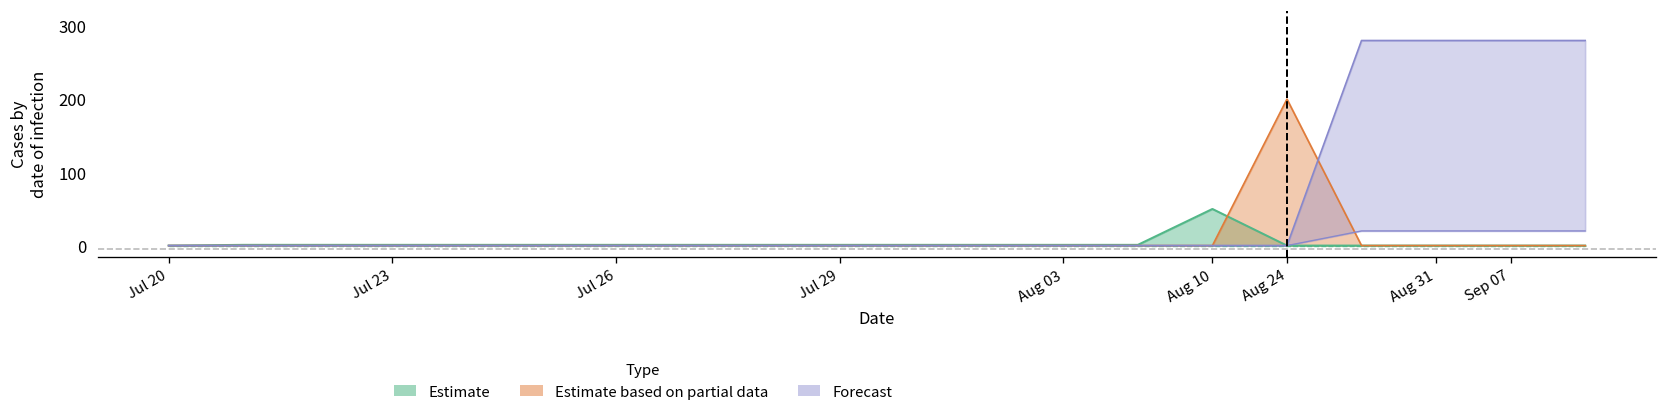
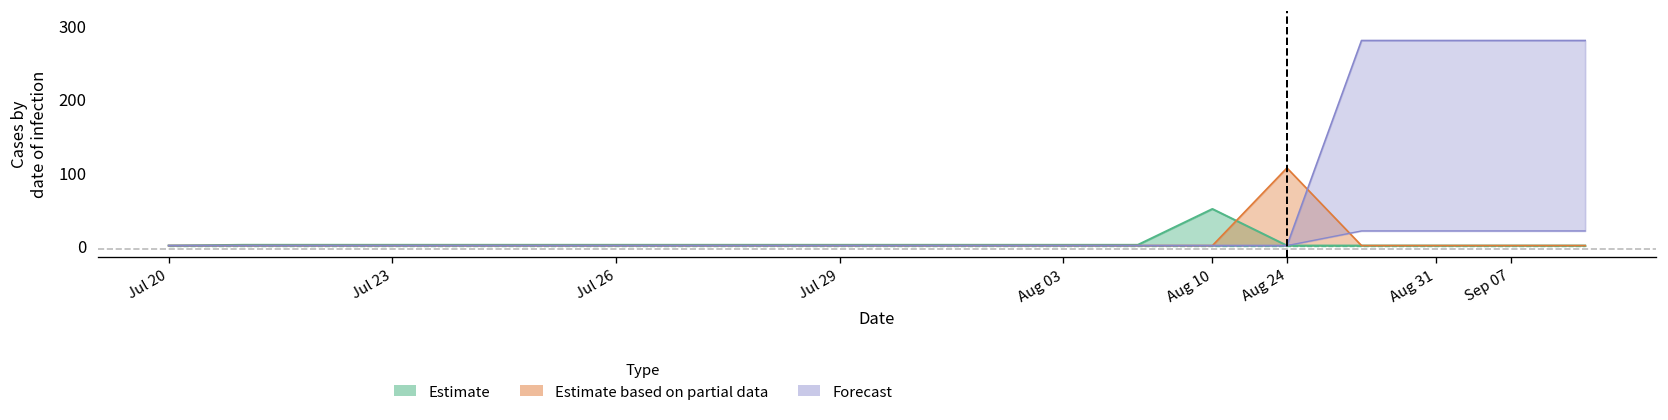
  {
    "Estimate based on partial data": {
-     "Aug 24": 200
+     "Aug 24": 110
    }
  }
